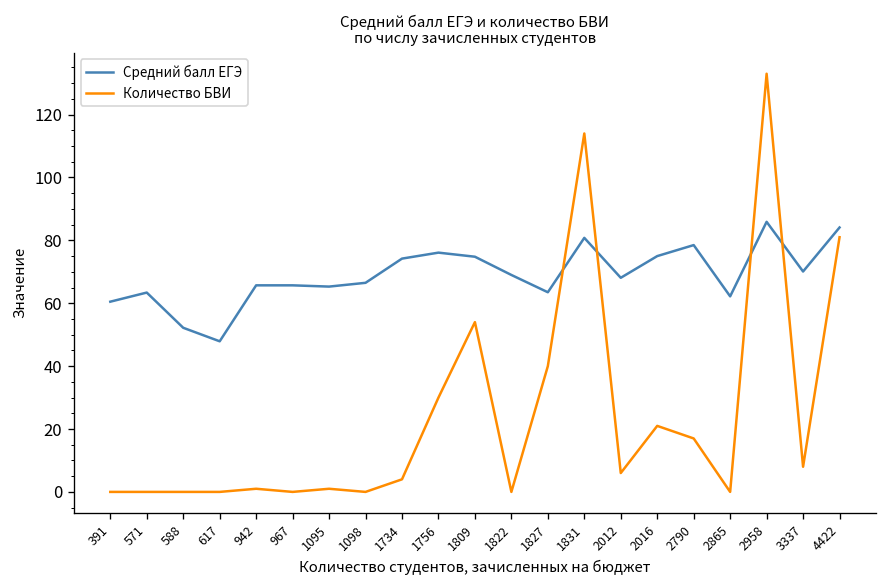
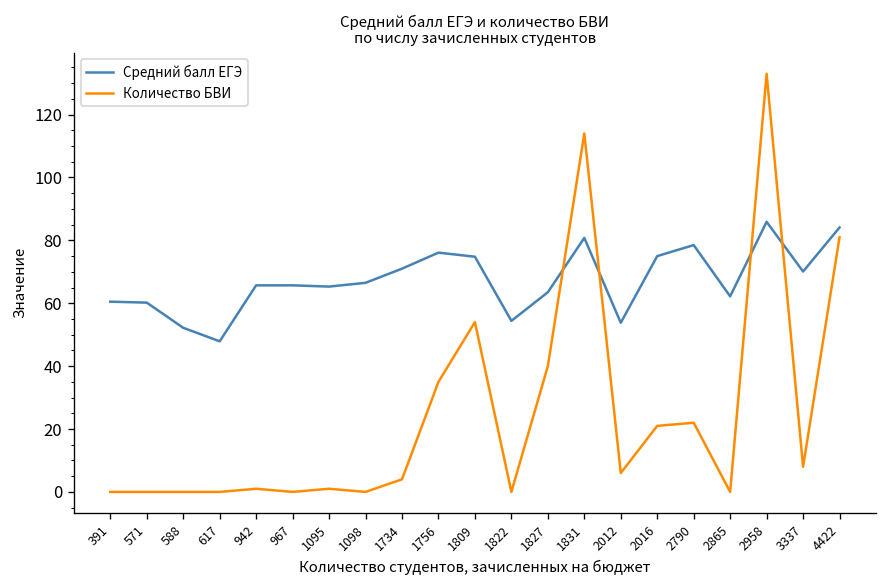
  {
    "Средний балл ЕГЭ": {
      "391": 61,
-     "571": 63,
+     "571": 60,
      "588": 52,
      "617": 48,
      "942": 66,
      "967": 66,
      "1095": 65,
      "1098": 67,
-     "1734": 74,
+     "1734": 71,
      "1756": 76,
      "1809": 75,
-     "1822": 69,
+     "1822": 54,
      "1827": 64,
      "1831": 81,
-     "2012": 68,
+     "2012": 54,
      "2016": 75,
      "2790": 79,
      "2865": 62,
      "2958": 86,
      "3337": 70,
      "4422": 84
    },
    "Количество БВИ": {
      "391": 0,
      "571": 0,
      "588": 0,
      "617": 0,
      "942": 1,
      "967": 0,
      "1095": 1,
      "1098": 0,
      "1734": 4,
-     "1756": 30,
+     "1756": 35,
      "1809": 54,
      "1822": 0,
      "1827": 40,
      "1831": 114,
      "2012": 6,
      "2016": 21,
-     "2790": 17,
+     "2790": 22,
      "2865": 0,
      "2958": 133,
      "3337": 8,
      "4422": 81
    }
  }
